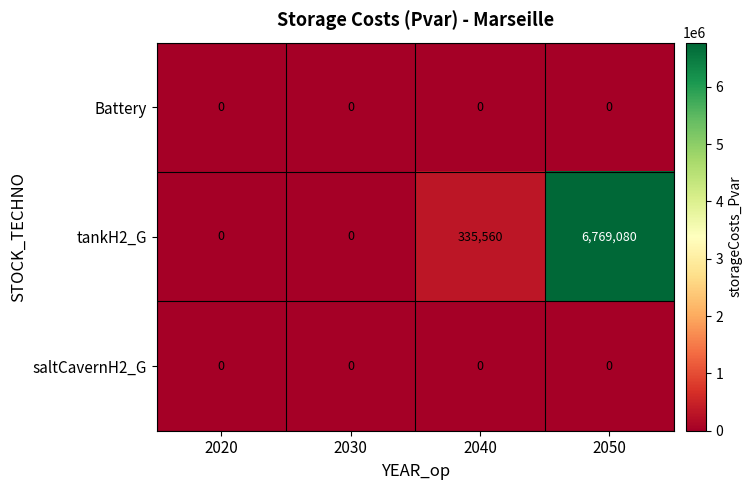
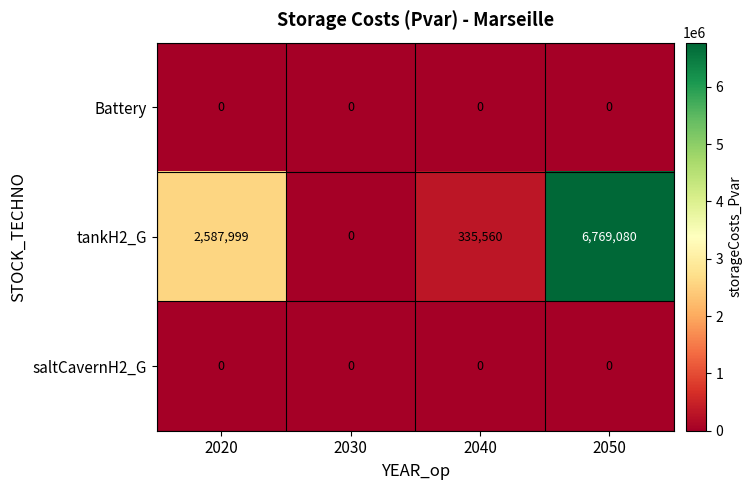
  {
    "Battery": {
      "2020": "0",
      "2030": "0",
      "2040": "0",
      "2050": "0"
    },
    "tankH2_G": {
-     "2020": "0",
+     "2020": "2,587,999",
      "2030": "0",
      "2040": "335,560",
      "2050": "6,769,080"
    },
    "saltCavernH2_G": {
      "2020": "0",
      "2030": "0",
      "2040": "0",
      "2050": "0"
    }
  }
